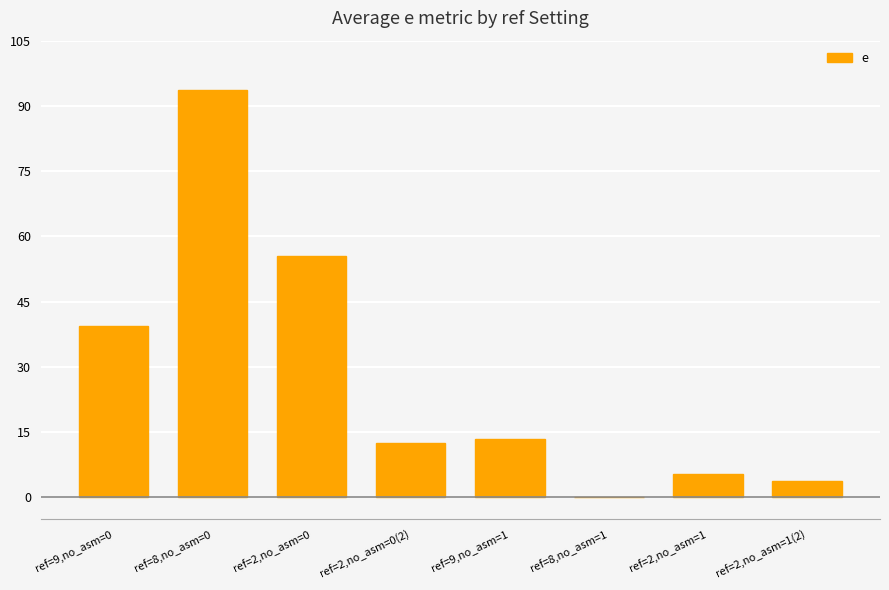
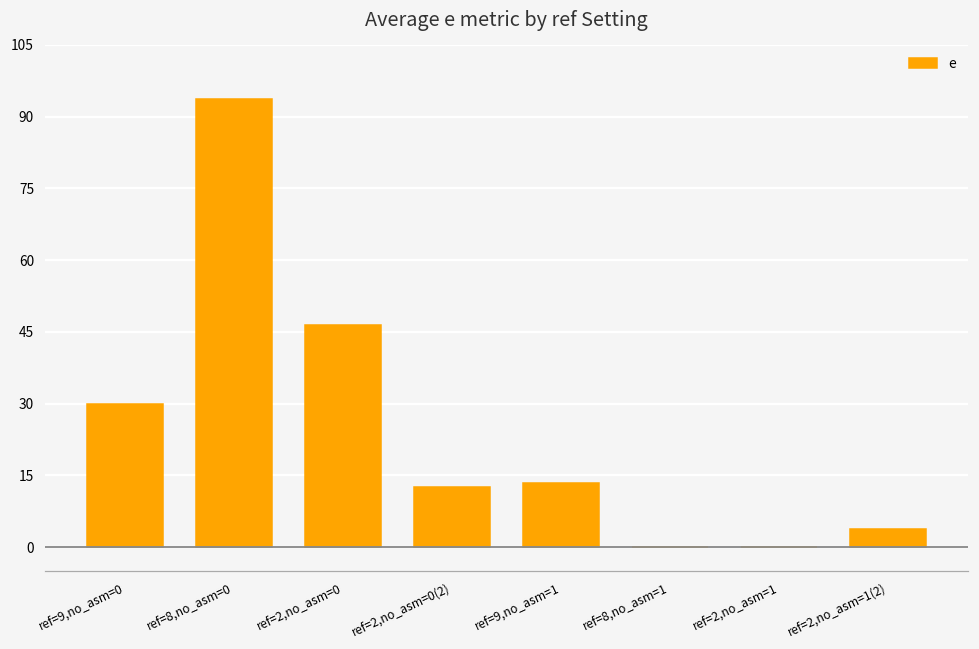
  {
-   "ref=9,no_asm=0": 39,
+   "ref=9,no_asm=0": 30,
    "ref=8,no_asm=0": 94,
-   "ref=2,no_asm=0": 55,
+   "ref=2,no_asm=0": 47,
    "ref=2,no_asm=0(2)": 13,
    "ref=9,no_asm=1": 13,
    "ref=8,no_asm=1": 0,
-   "ref=2,no_asm=1": 5,
+   "ref=2,no_asm=1": 0,
    "ref=2,no_asm=1(2)": 4
  }
